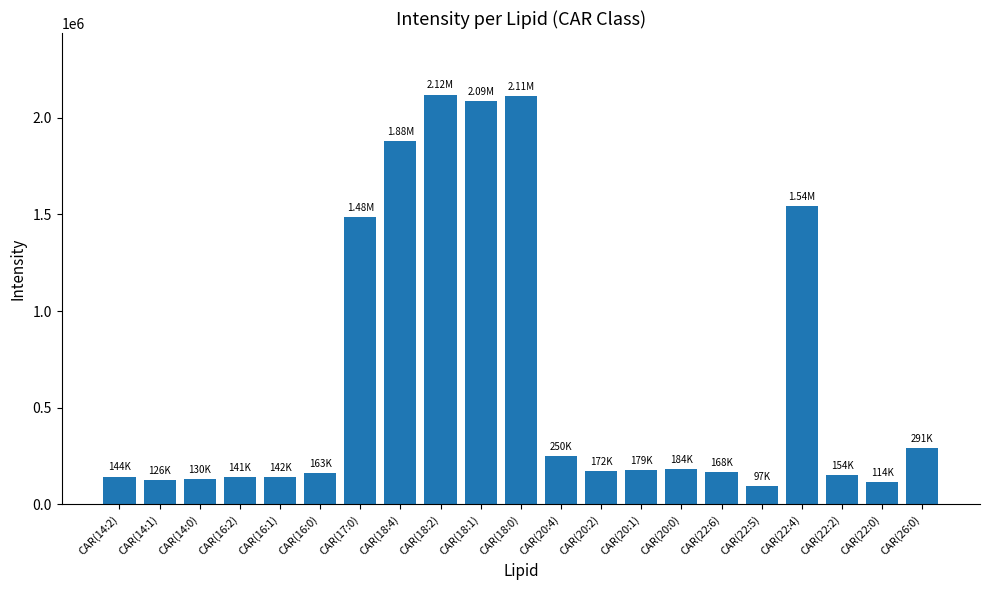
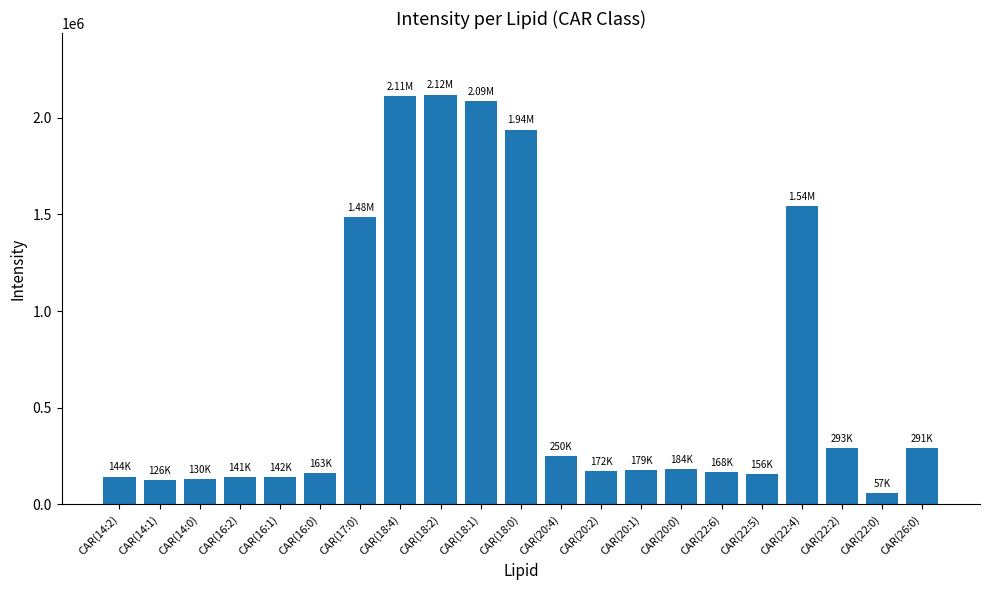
  {
    "CAR(14:2)": "144K",
    "CAR(14:1)": "126K",
    "CAR(14:0)": "130K",
    "CAR(16:2)": "141K",
    "CAR(16:1)": "142K",
    "CAR(16:0)": "163K",
    "CAR(17:0)": "1.48M",
-   "CAR(18:4)": "1.88M",
+   "CAR(18:4)": "2.11M",
    "CAR(18:2)": "2.12M",
    "CAR(18:1)": "2.09M",
-   "CAR(18:0)": "2.11M",
+   "CAR(18:0)": "1.94M",
    "CAR(20:4)": "250K",
    "CAR(20:2)": "172K",
    "CAR(20:1)": "179K",
    "CAR(20:0)": "184K",
    "CAR(22:6)": "168K",
-   "CAR(22:5)": "97K",
+   "CAR(22:5)": "156K",
    "CAR(22:4)": "1.54M",
-   "CAR(22:2)": "154K",
-   "CAR(22:0)": "114K",
+   "CAR(22:2)": "293K",
+   "CAR(22:0)": "57K",
    "CAR(26:0)": "291K"
  }
